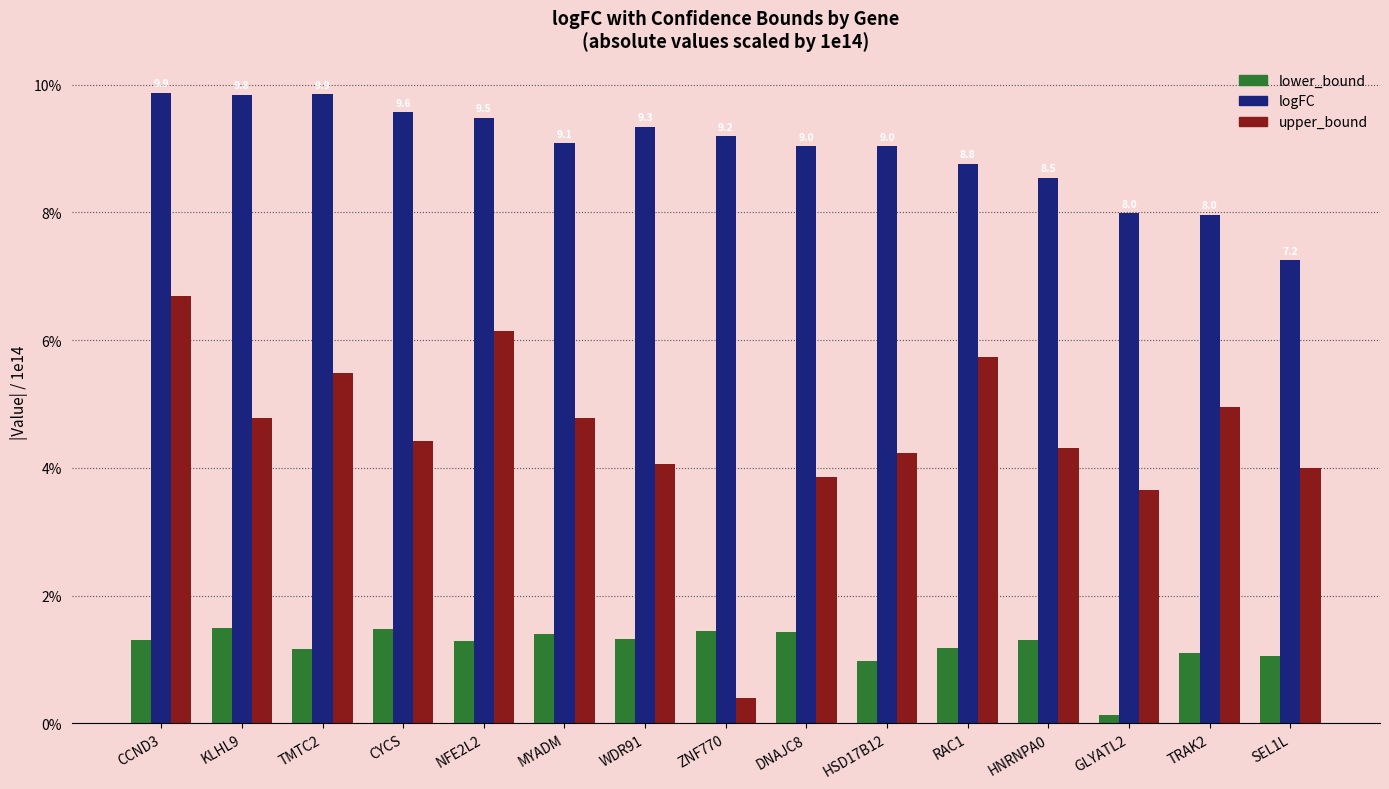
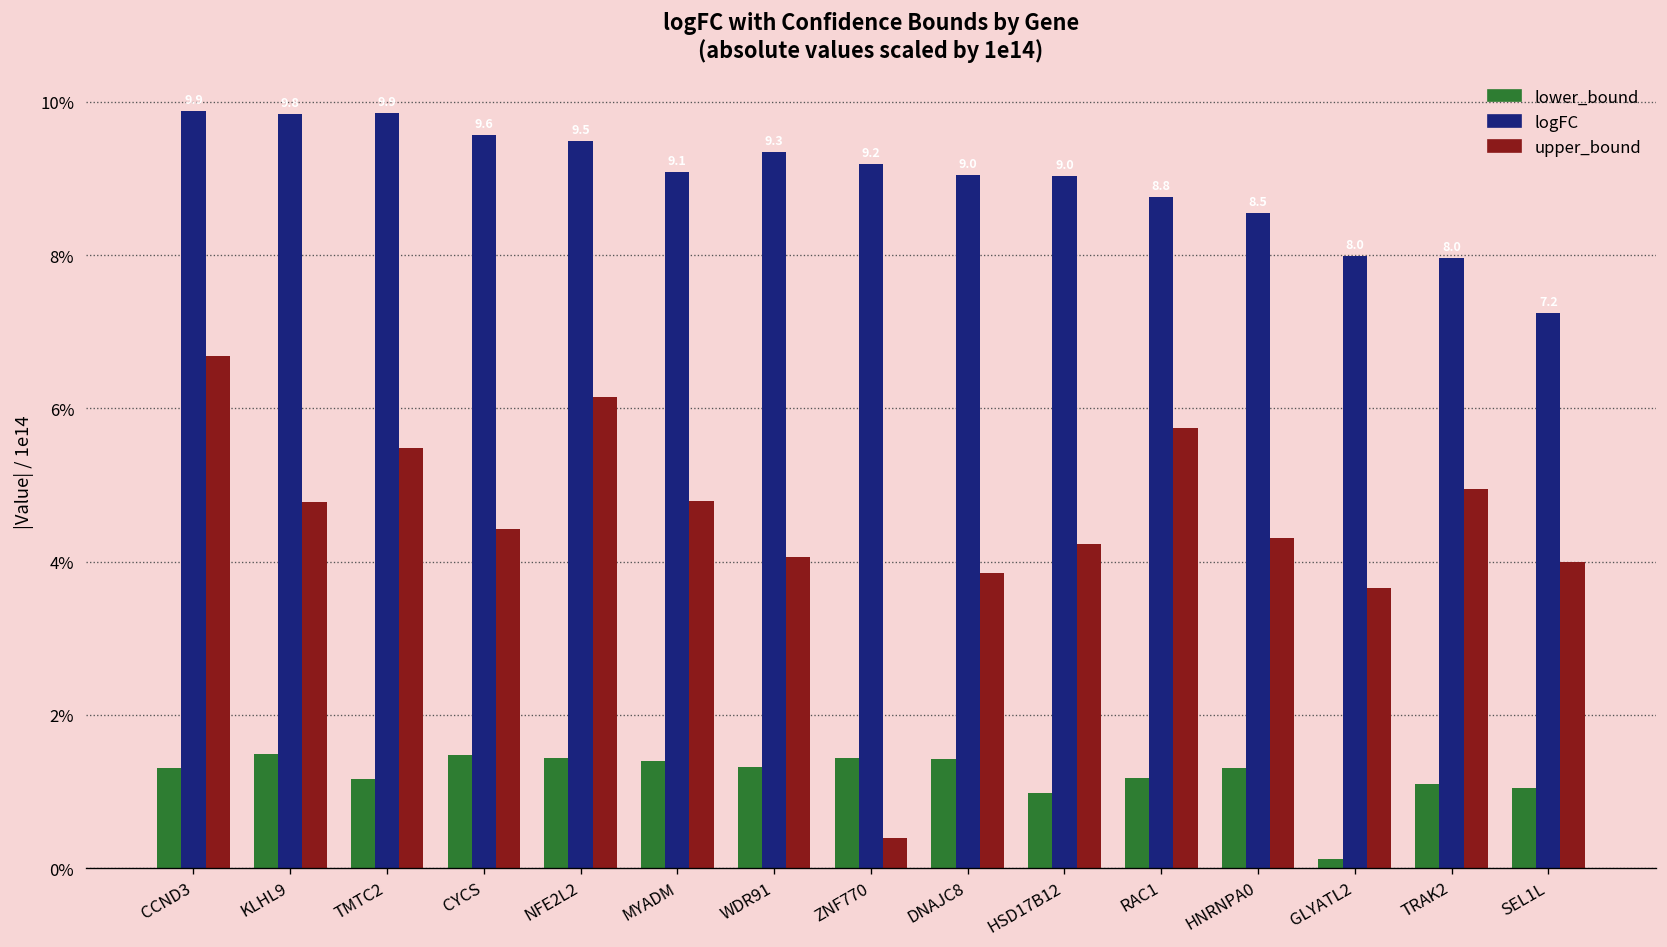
  {
    "lower_bound": {
      "CCND3": "1.3%",
      "KLHL9": "1.5%",
      "TMTC2": "1.2%",
      "CYCS": "1.5%",
-     "NFE2L2": "1.3%",
+     "NFE2L2": "1.4%",
      "MYADM": "1.4%",
      "WDR91": "1.3%",
      "ZNF770": "1.4%",
      "DNAJC8": "1.4%",
      "HSD17B12": "1.0%",
      "RAC1": "1.2%",
      "HNRNPA0": "1.3%",
      "GLYATL2": "0.1%",
      "TRAK2": "1.1%",
      "SEL1L": "1.1%"
    },
    "logFC": {
      "CCND3": "9.9%",
      "KLHL9": "9.8%",
      "TMTC2": "9.9%",
      "CYCS": "9.6%",
      "NFE2L2": "9.5%",
      "MYADM": "9.1%",
      "WDR91": "9.3%",
      "ZNF770": "9.2%",
      "DNAJC8": "9.0%",
      "HSD17B12": "9.0%",
      "RAC1": "8.8%",
      "HNRNPA0": "8.5%",
      "GLYATL2": "8.0%",
      "TRAK2": "8.0%",
      "SEL1L": "7.2%"
    },
    "upper_bound": {
      "CCND3": "6.7%",
      "KLHL9": "4.8%",
      "TMTC2": "5.5%",
      "CYCS": "4.4%",
      "NFE2L2": "6.2%",
      "MYADM": "4.8%",
      "WDR91": "4.1%",
      "ZNF770": "0.4%",
      "DNAJC8": "3.9%",
      "HSD17B12": "4.2%",
      "RAC1": "5.7%",
      "HNRNPA0": "4.3%",
      "GLYATL2": "3.7%",
      "TRAK2": "4.9%",
      "SEL1L": "4.0%"
    }
  }
